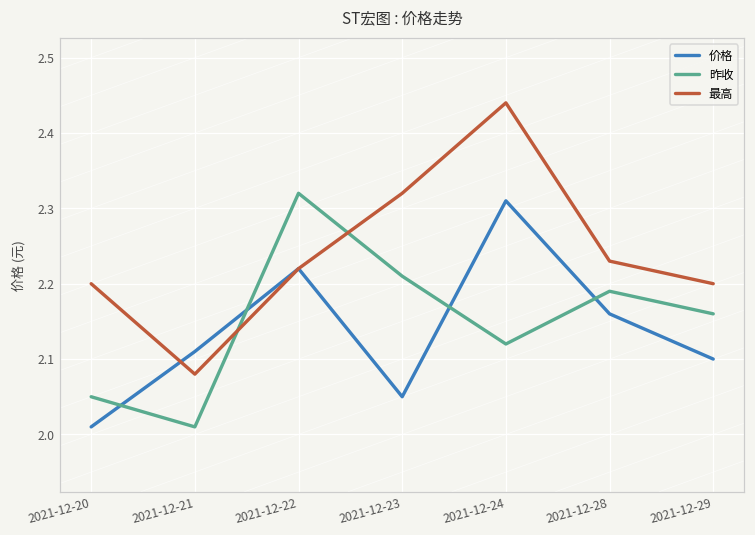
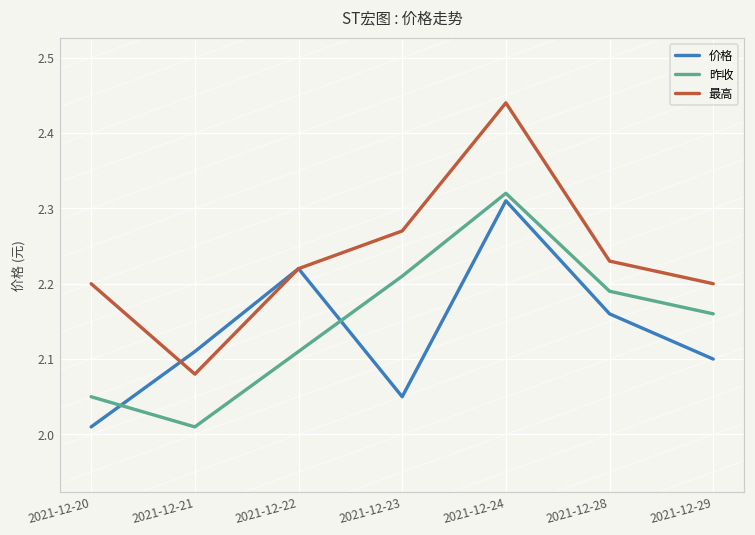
  {
    "价格": {
      "2021-12-20": 2.01,
      "2021-12-21": 2.11,
      "2021-12-23": 2.05,
      "2021-12-24": 2.31,
      "2021-12-28": 2.16,
      "2021-12-29": 2.10
    },
    "昨收": {
      "2021-12-20": 2.05,
      "2021-12-21": 2.01,
-     "2021-12-22": 2.32,
+     "2021-12-22": 2.11,
      "2021-12-23": 2.21,
-     "2021-12-24": 2.12,
+     "2021-12-24": 2.32,
      "2021-12-28": 2.19,
      "2021-12-29": 2.16
    },
    "最高": {
      "2021-12-20": 2.20,
      "2021-12-21": 2.08,
-     "2021-12-23": 2.32,
+     "2021-12-23": 2.27,
      "2021-12-24": 2.44,
      "2021-12-28": 2.23,
      "2021-12-29": 2.20
    }
  }
